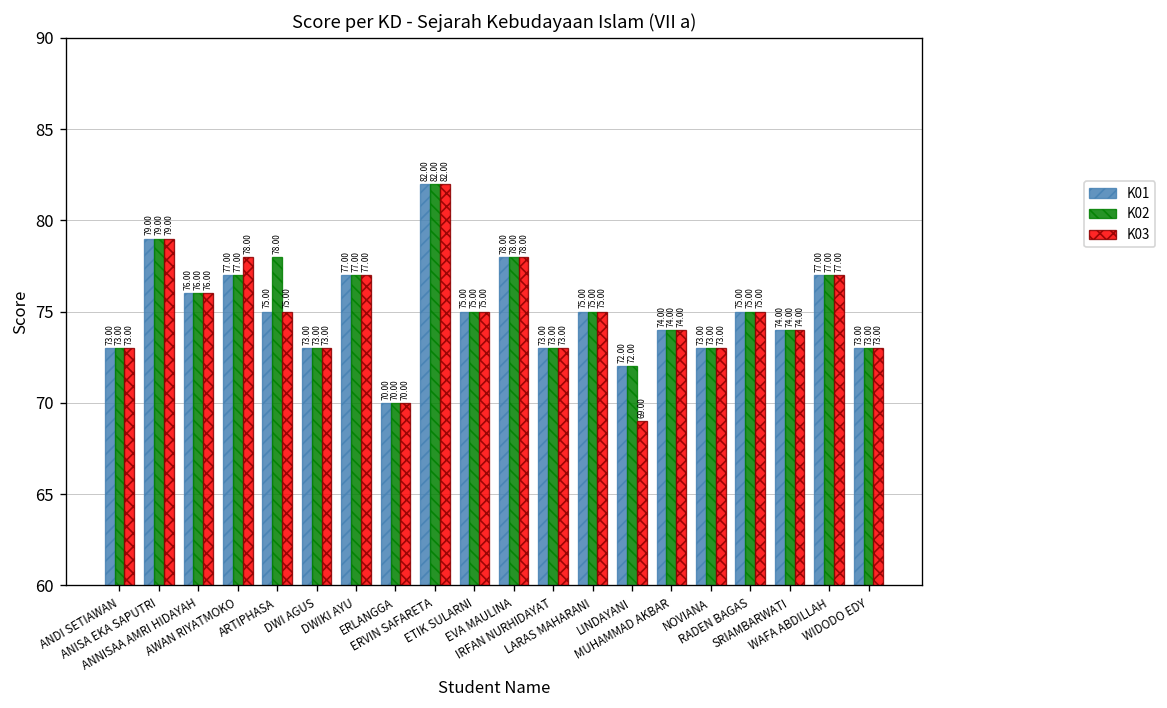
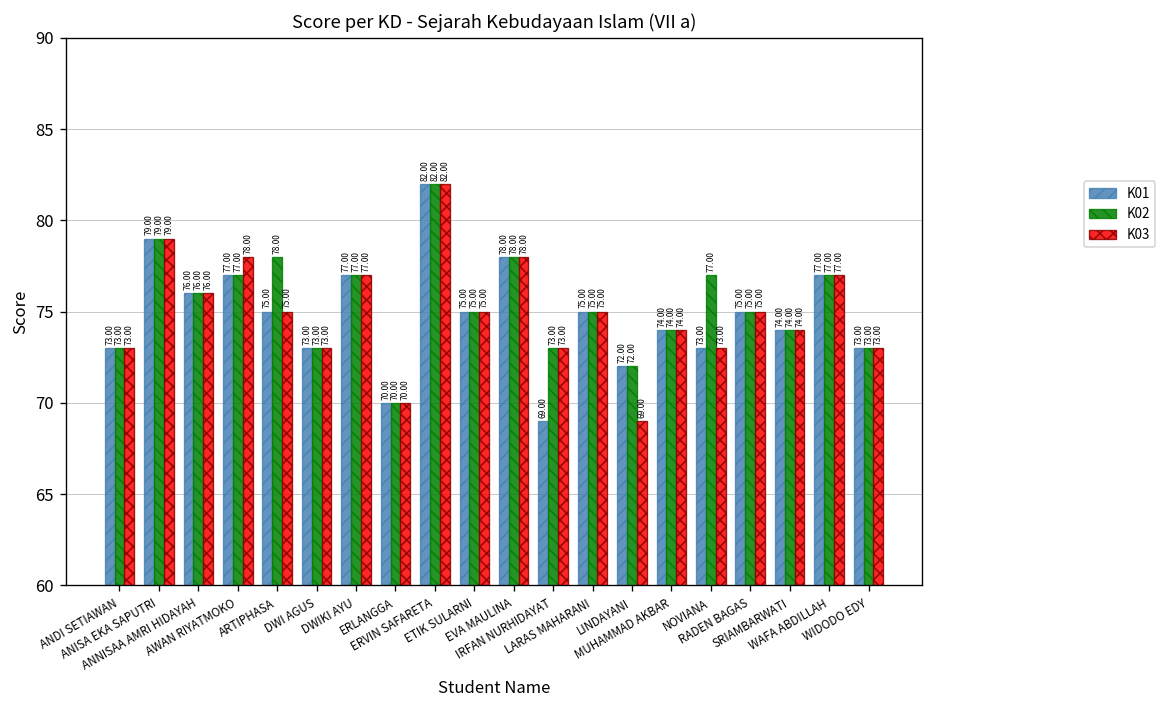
  {
    "K01": {
      "ANDI SETIAWAN": 73.00,
      "ANISA EKA SAPUTRI": 79.00,
      "ANNISAA AMRI HIDAYAH": 76.00,
      "AWAN RIYATMOKO": 77.00,
      "ARTIPHASA": 75.00,
      "DWI AGUS": 73.00,
      "DWIKI AYU": 77.00,
      "ERLANGGA": 70.00,
      "ERVIN SAFARETA": 82.00,
      "ETIK SULARNI": 75.00,
      "EVA MAULINA": 78.00,
-     "IRFAN NURHIDAYAT": 73.00,
+     "IRFAN NURHIDAYAT": 69.00,
      "LARAS MAHARANI": 75.00,
      "LINDAYANI": 72.00,
      "MUHAMMAD AKBAR": 74.00,
      "NOVIANA": 73.00,
      "RADEN BAGAS": 75.00,
      "SRIAMBARWATI": 74.00,
      "WAFA ABDILLAH": 77.00,
      "WIDODO EDY": 73.00
    },
    "K02": {
      "ANDI SETIAWAN": 73.00,
      "ANISA EKA SAPUTRI": 79.00,
      "ANNISAA AMRI HIDAYAH": 76.00,
      "AWAN RIYATMOKO": 77.00,
      "ARTIPHASA": 78.00,
      "DWI AGUS": 73.00,
      "DWIKI AYU": 77.00,
      "ERLANGGA": 70.00,
      "ERVIN SAFARETA": 82.00,
      "ETIK SULARNI": 75.00,
      "EVA MAULINA": 78.00,
      "IRFAN NURHIDAYAT": 73.00,
      "LARAS MAHARANI": 75.00,
      "LINDAYANI": 72.00,
      "MUHAMMAD AKBAR": 74.00,
-     "NOVIANA": 73.00,
+     "NOVIANA": 77.00,
      "RADEN BAGAS": 75.00,
      "SRIAMBARWATI": 74.00,
      "WAFA ABDILLAH": 77.00,
      "WIDODO EDY": 73.00
    },
    "K03": {
      "ANDI SETIAWAN": 73.00,
      "ANISA EKA SAPUTRI": 79.00,
      "ANNISAA AMRI HIDAYAH": 76.00,
      "AWAN RIYATMOKO": 78.00,
      "ARTIPHASA": 75.00,
      "DWI AGUS": 73.00,
      "DWIKI AYU": 77.00,
      "ERLANGGA": 70.00,
      "ERVIN SAFARETA": 82.00,
      "ETIK SULARNI": 75.00,
      "EVA MAULINA": 78.00,
      "IRFAN NURHIDAYAT": 73.00,
      "LARAS MAHARANI": 75.00,
      "LINDAYANI": 69.00,
      "MUHAMMAD AKBAR": 74.00,
      "NOVIANA": 73.00,
      "RADEN BAGAS": 75.00,
      "SRIAMBARWATI": 74.00,
      "WAFA ABDILLAH": 77.00,
      "WIDODO EDY": 73.00
    }
  }
